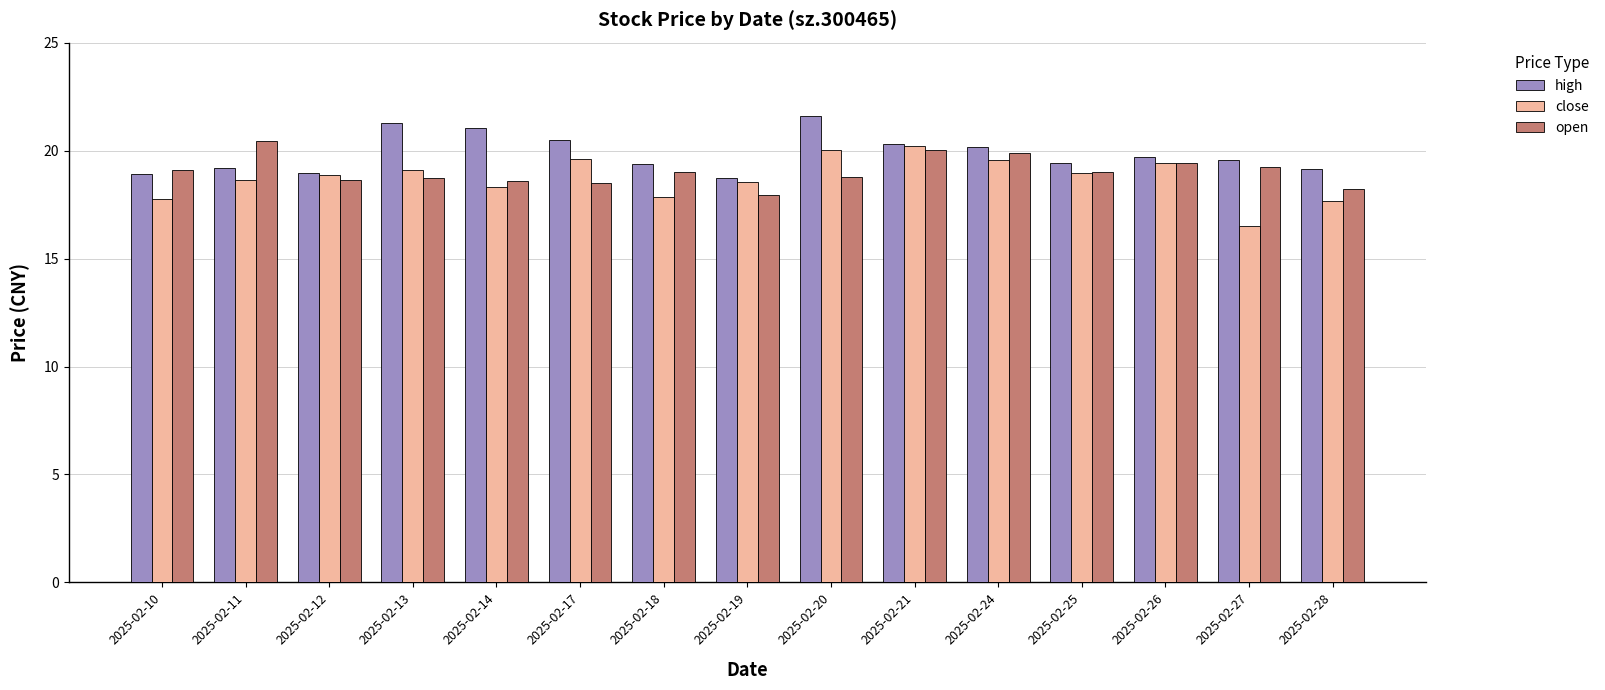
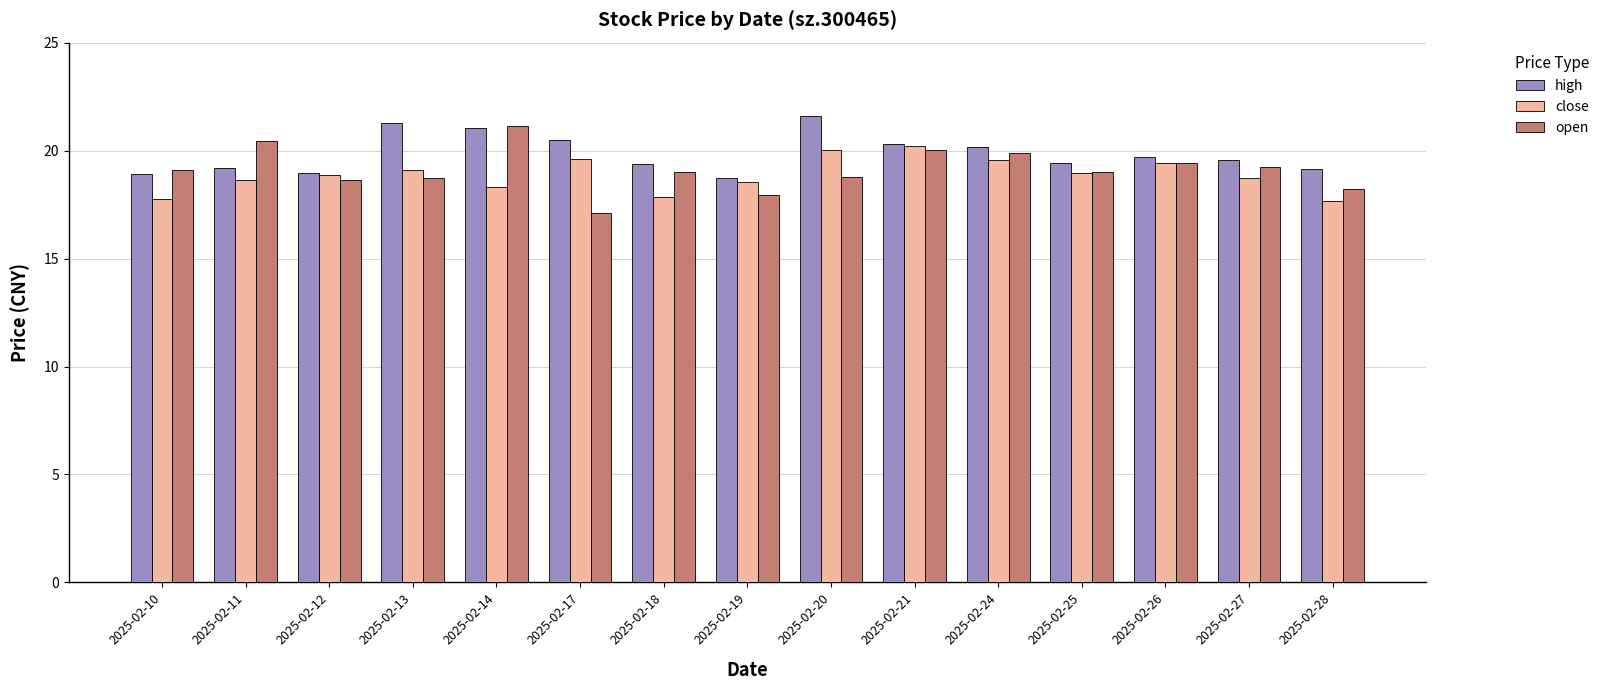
  {
    "high": {
      "2025-02-10": 18.9,
      "2025-02-11": 19.2,
      "2025-02-12": 19.0,
      "2025-02-13": 21.3,
      "2025-02-14": 21.1,
      "2025-02-17": 20.5,
      "2025-02-18": 19.4,
      "2025-02-19": 18.8,
      "2025-02-20": 21.6,
      "2025-02-21": 20.3,
      "2025-02-24": 20.2,
      "2025-02-25": 19.4,
      "2025-02-26": 19.7,
      "2025-02-27": 19.6,
      "2025-02-28": 19.2
    },
    "close": {
      "2025-02-10": 17.8,
      "2025-02-11": 18.6,
      "2025-02-12": 18.9,
      "2025-02-13": 19.1,
      "2025-02-14": 18.3,
      "2025-02-17": 19.6,
      "2025-02-18": 17.9,
      "2025-02-19": 18.5,
      "2025-02-20": 20.0,
      "2025-02-21": 20.2,
      "2025-02-24": 19.6,
      "2025-02-25": 19.0,
      "2025-02-26": 19.4,
-     "2025-02-27": 16.5,
+     "2025-02-27": 18.7,
      "2025-02-28": 17.7
    },
    "open": {
      "2025-02-10": 19.1,
      "2025-02-11": 20.4,
      "2025-02-12": 18.7,
      "2025-02-13": 18.8,
-     "2025-02-14": 18.6,
-     "2025-02-17": 18.5,
+     "2025-02-14": 21.2,
+     "2025-02-17": 17.1,
      "2025-02-18": 19.0,
      "2025-02-19": 17.9,
      "2025-02-20": 18.8,
      "2025-02-21": 20.1,
      "2025-02-24": 19.9,
      "2025-02-25": 19.0,
      "2025-02-26": 19.4,
      "2025-02-27": 19.2,
      "2025-02-28": 18.2
    }
  }
